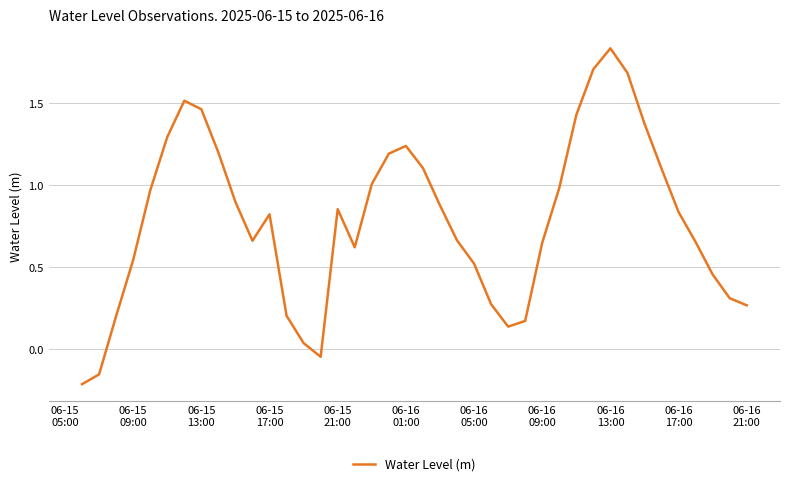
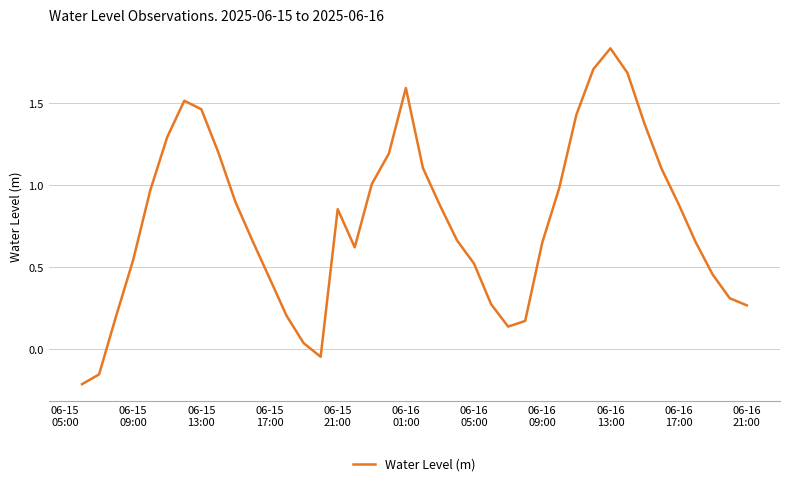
  {
    "06-15 09:00": 0.54,
    "06-15 13:00": 1.46,
-   "06-15 17:00": 0.82,
+   "06-15 17:00": 0.43,
    "06-15 21:00": 0.85,
-   "06-16 01:00": 1.24,
+   "06-16 01:00": 1.59,
    "06-16 05:00": 0.52,
    "06-16 09:00": 0.65,
    "06-16 13:00": 1.83,
-   "06-16 17:00": 0.84,
+   "06-16 17:00": 0.88,
    "06-16 21:00": 0.27
  }
